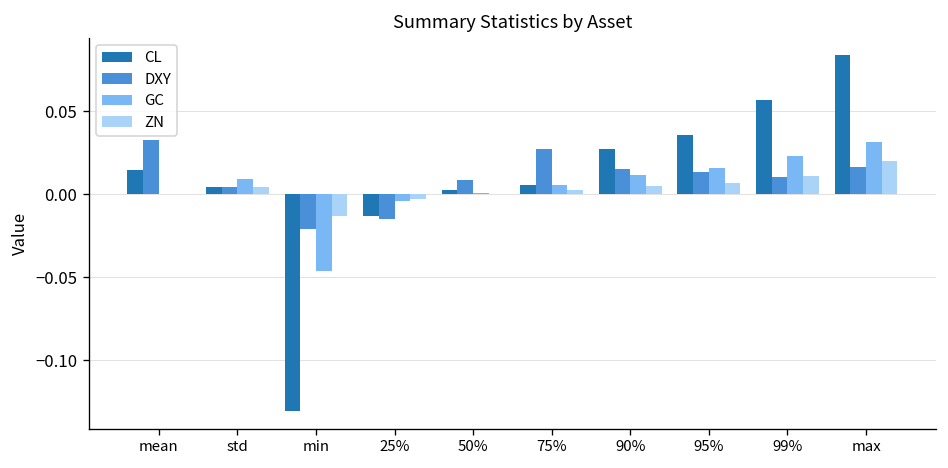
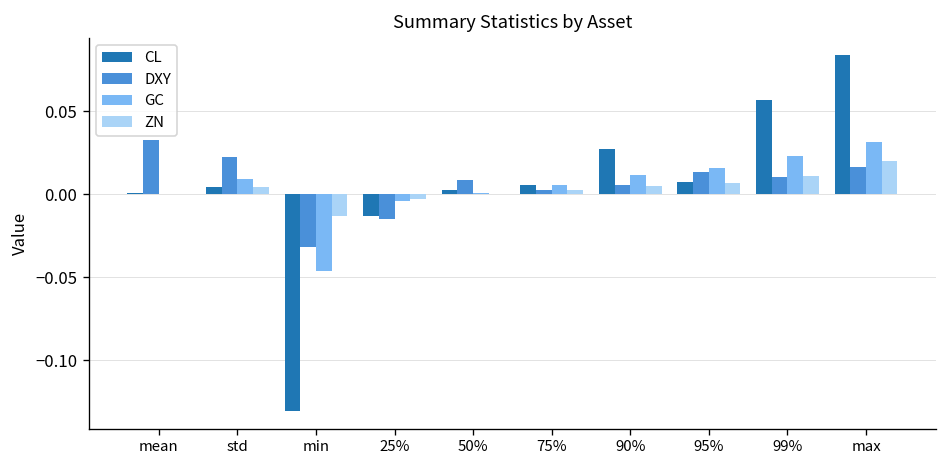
  {
    "CL": {
-     "mean": 0.015,
+     "mean": 0.001,
      "std": 0.004,
      "min": -0.131,
      "25%": -0.013,
      "50%": 0.002,
      "75%": 0.005,
      "90%": 0.027,
-     "95%": 0.036,
+     "95%": 0.007,
      "99%": 0.057,
      "max": 0.084
    },
    "DXY": {
      "mean": 0.033,
-     "std": 0.004,
-     "min": -0.021,
+     "std": 0.022,
+     "min": -0.032,
      "25%": -0.015,
      "50%": 0.009,
-     "75%": 0.027,
-     "90%": 0.015,
+     "75%": 0.003,
+     "90%": 0.006,
      "95%": 0.014,
      "99%": 0.010,
      "max": 0.017
    }
  }
